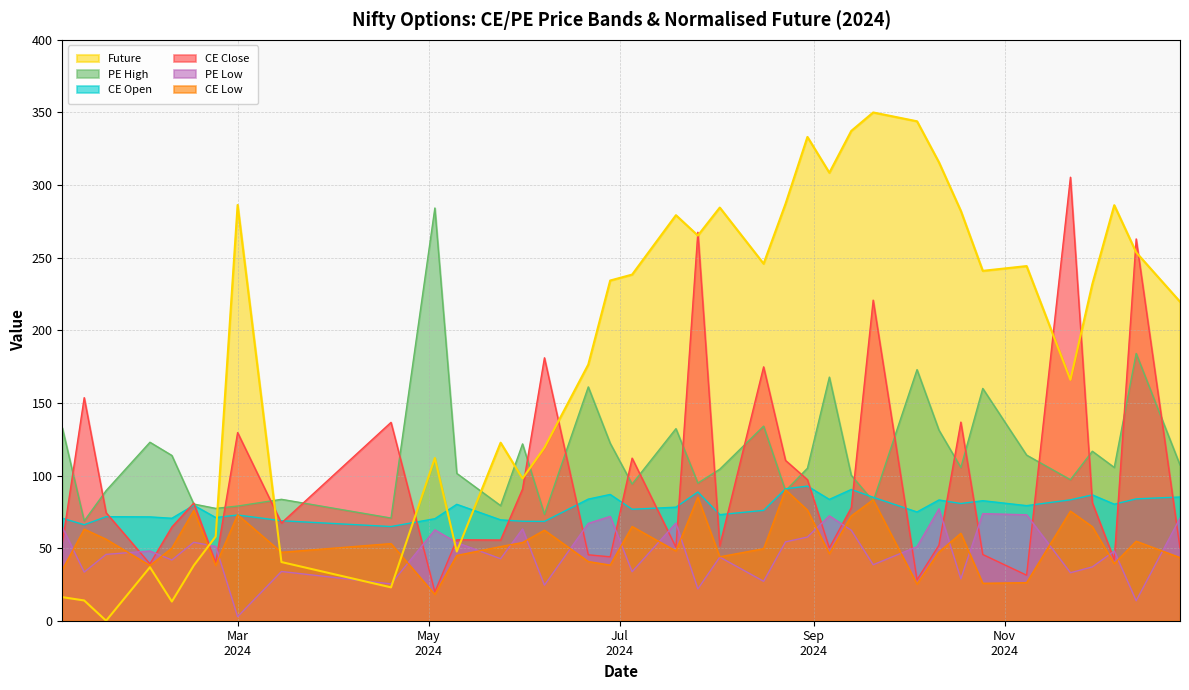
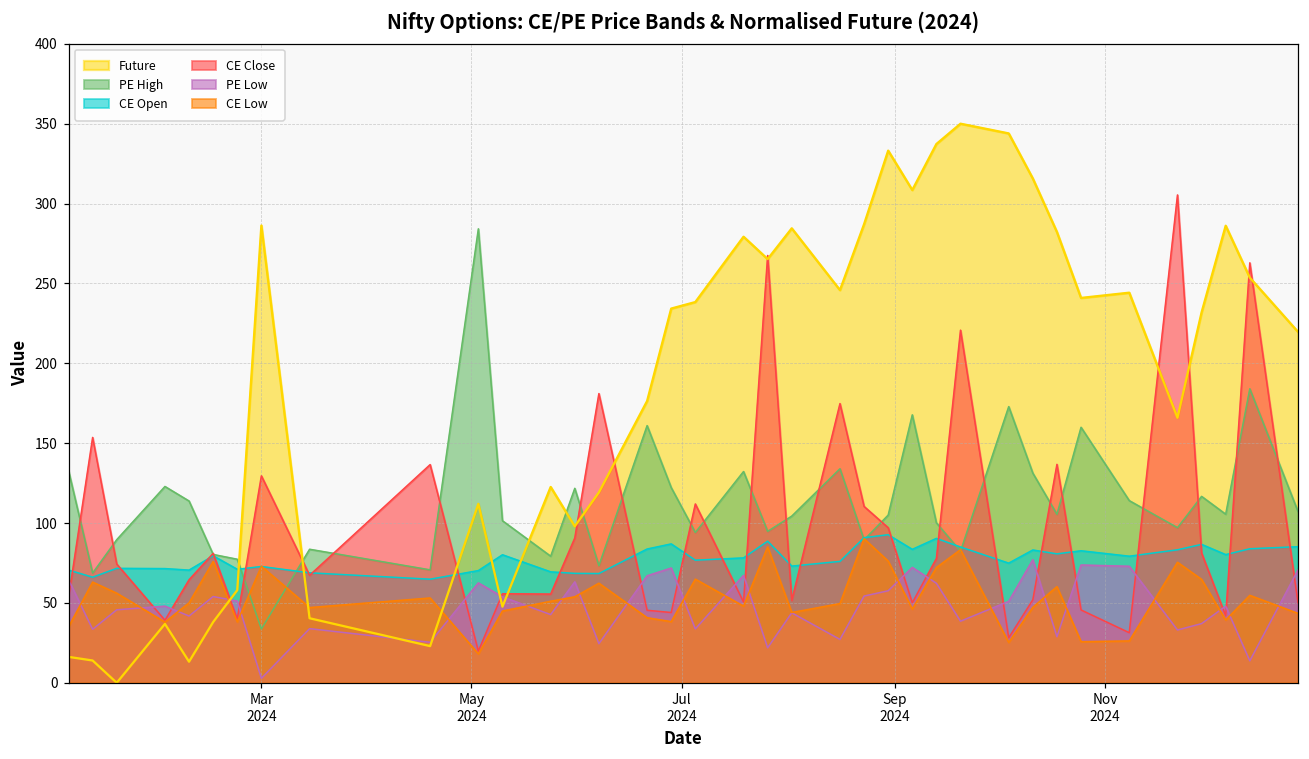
  {
    "Future": {
      "Mar 2024": 286
    },
    "PE High": {
-     "Mar 2024": 79
+     "Mar 2024": 34
    },
    "CE Close": {
      "Mar 2024": 130
    },
    "PE Low": {
      "Mar 2024": 3
    }
  }
